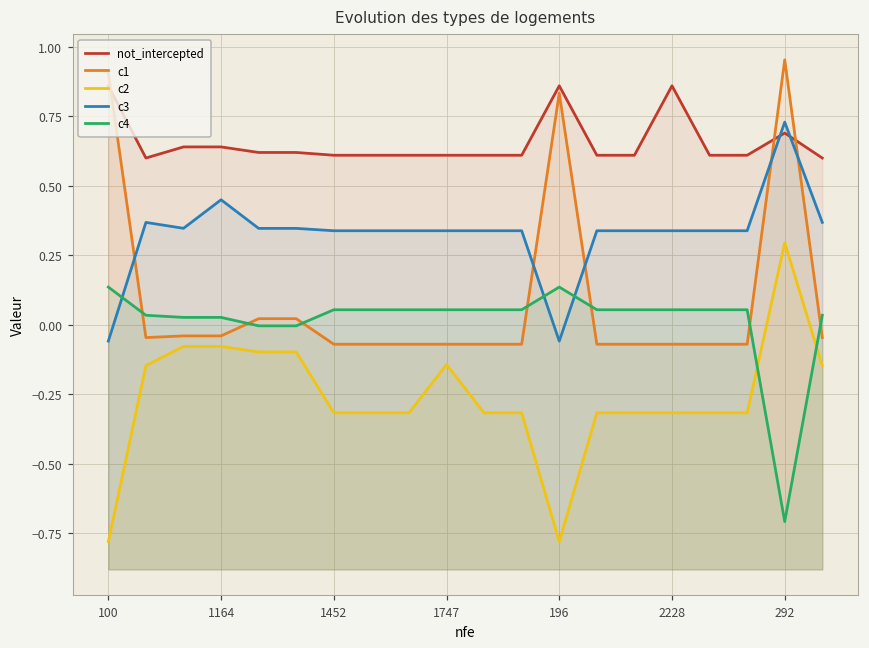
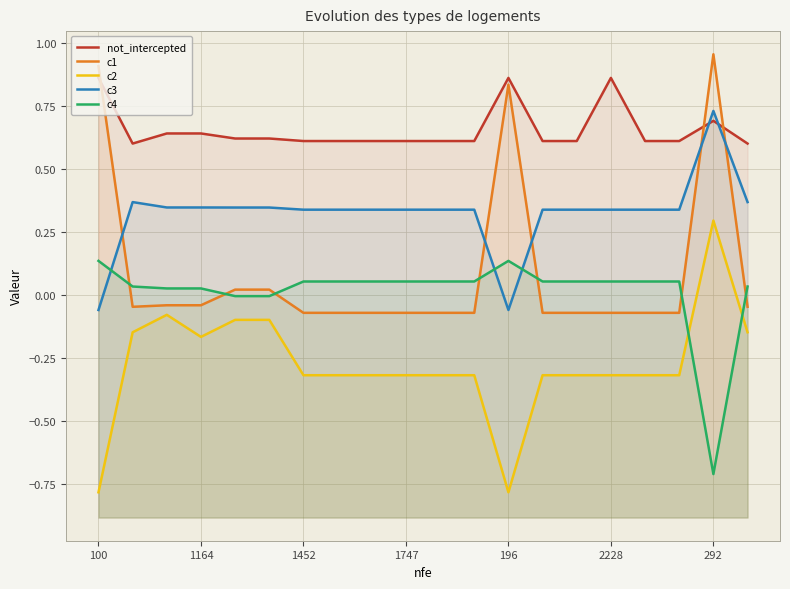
  {
    "not_intercepted": {
      "1164": 0.64,
      "1452": 0.61,
      "1747": 0.61,
      "196": 0.86,
      "2228": 0.86,
      "292": 0.69
    },
    "c1": {
      "1164": -0.04,
      "1452": -0.07,
      "1747": -0.07,
      "196": 0.83,
      "2228": -0.07,
      "292": 0.95
    },
    "c2": {
      "100": -0.78,
-     "1164": -0.08,
+     "1164": -0.17,
      "1452": -0.32,
-     "1747": -0.14,
+     "1747": -0.32,
      "196": -0.78,
      "2228": -0.32,
      "292": 0.30
    },
    "c3": {
      "100": -0.06,
-     "1164": 0.45,
+     "1164": 0.35,
      "1452": 0.34,
      "1747": 0.34,
      "196": -0.06,
      "2228": 0.34,
      "292": 0.73
    },
    "c4": {
      "100": 0.14,
      "1164": 0.03,
      "1452": 0.05,
      "1747": 0.05,
      "196": 0.14,
      "2228": 0.05,
      "292": -0.71
    }
  }
